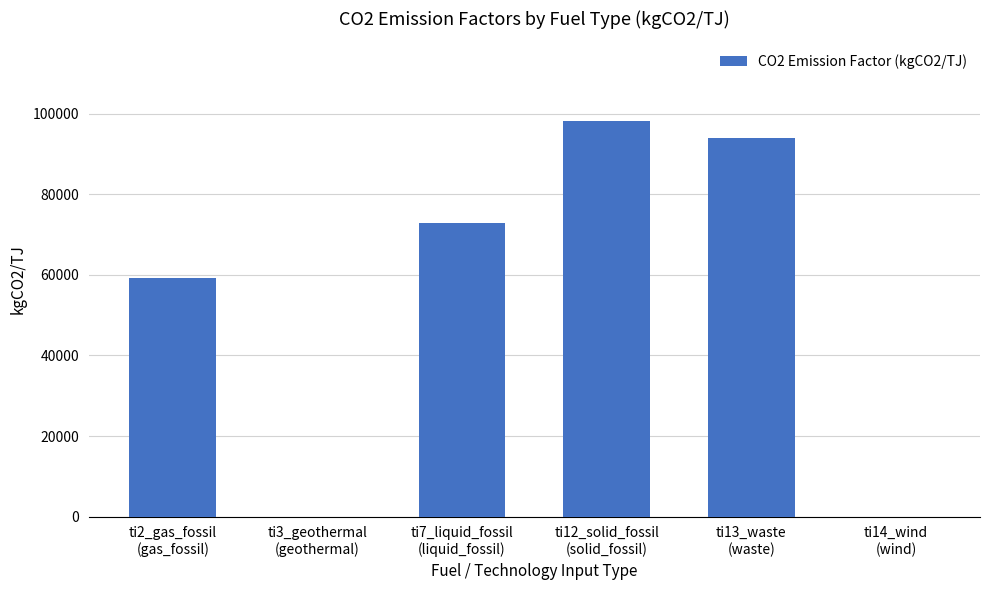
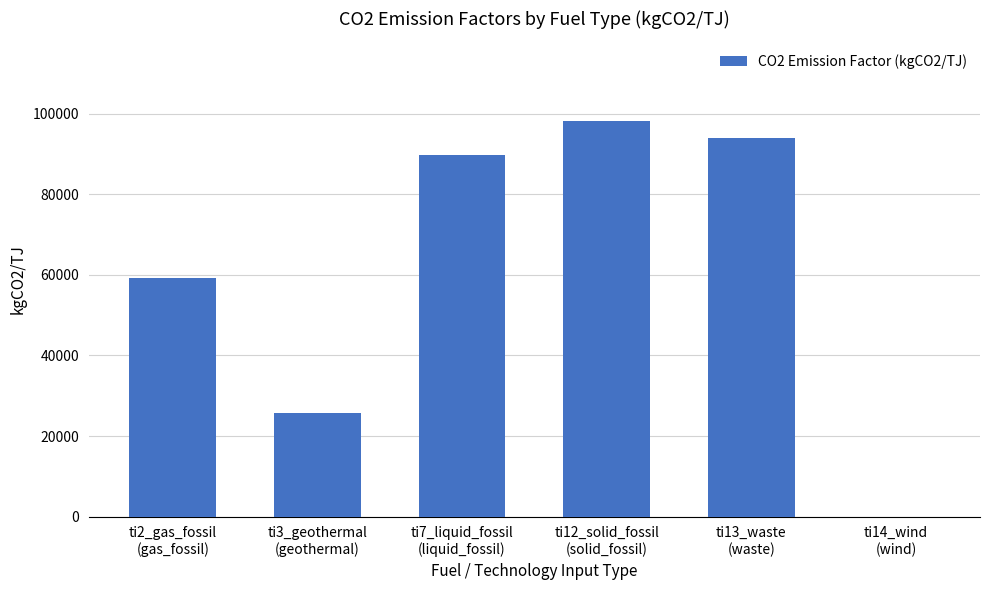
  {
    "ti2_gas_fossil (gas_fossil)": 59000,
-   "ti3_geothermal (geothermal)": 0,
-   "ti7_liquid_fossil (liquid_fossil)": 73000,
+   "ti3_geothermal (geothermal)": 26000,
+   "ti7_liquid_fossil (liquid_fossil)": 90000,
    "ti12_solid_fossil (solid_fossil)": 98000,
    "ti13_waste (waste)": 94000,
    "ti14_wind (wind)": 0
  }
